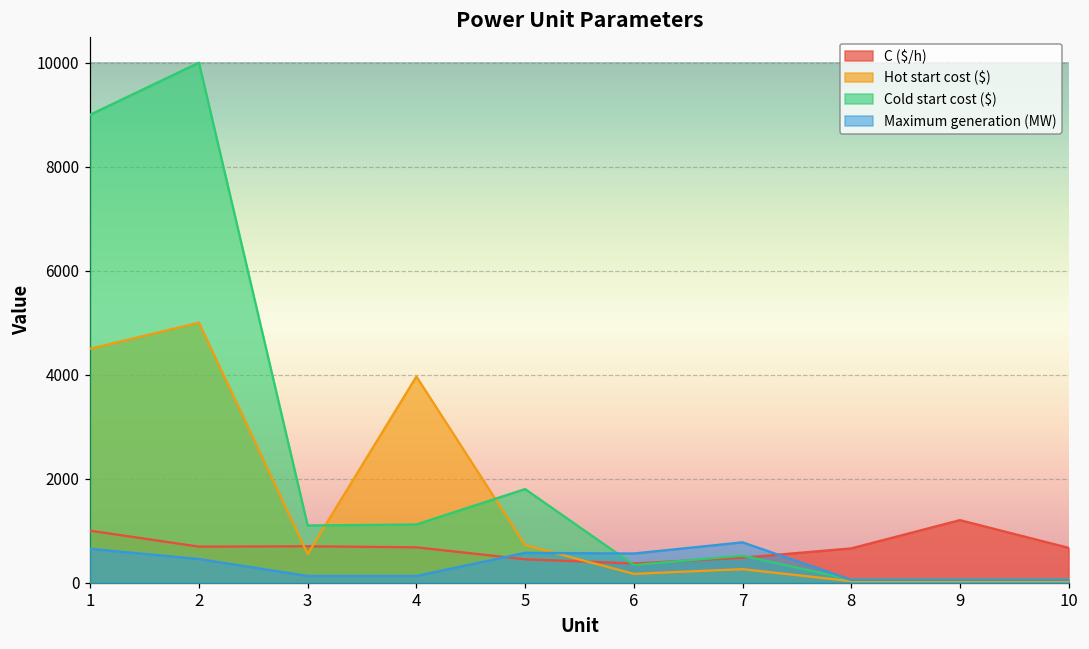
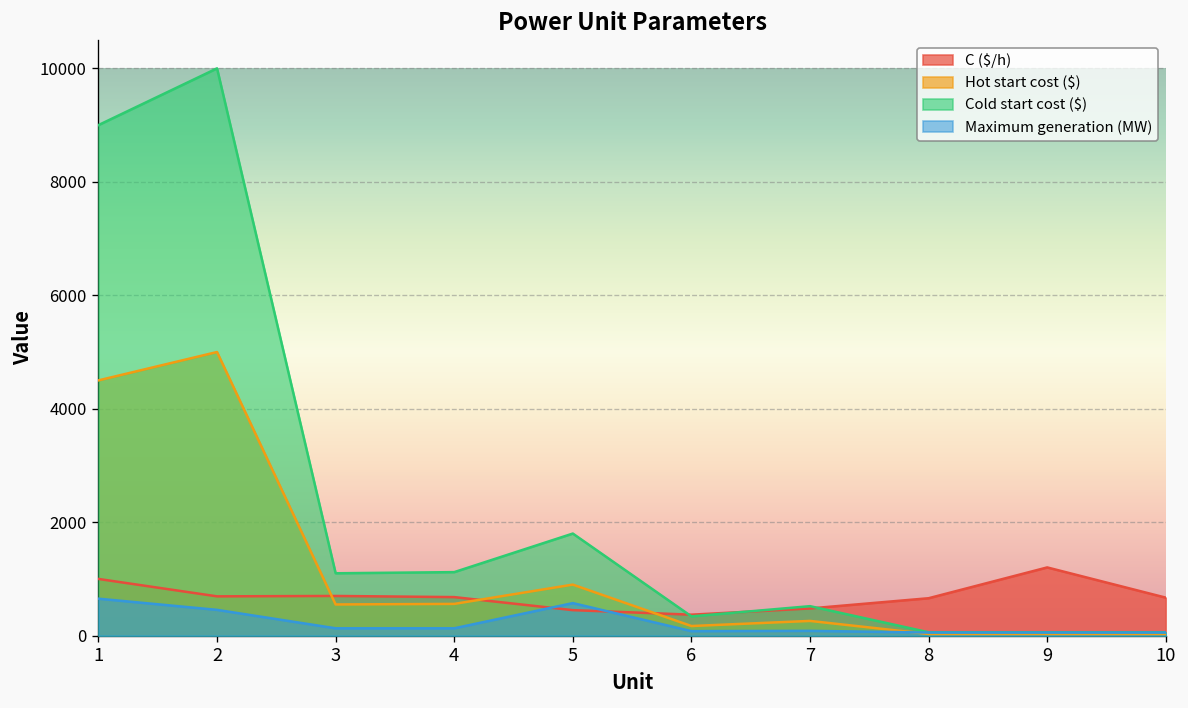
  {
    "C ($/h)": {
      "1": 1000,
      "2": 700,
      "3": 700,
      "4": 700,
      "5": 500,
      "8": 700,
      "9": 1200,
      "10": 700
    },
    "Hot start cost ($)": {
      "1": 4500,
      "2": 5000,
      "3": 600,
-     "4": 4000,
-     "5": 700,
+     "4": 600,
+     "5": 900,
      "6": 200,
      "7": 300
    },
    "Cold start cost ($)": {
      "1": 9000,
      "2": 10000,
      "3": 1100,
      "4": 1100,
      "5": 1800
    },
    "Maximum generation (MW)": {
      "1": 700,
      "2": 500,
      "3": 100,
      "4": 100,
      "5": 600,
-     "6": 600,
-     "7": 800
+     "6": 100,
+     "7": 100
    }
  }
